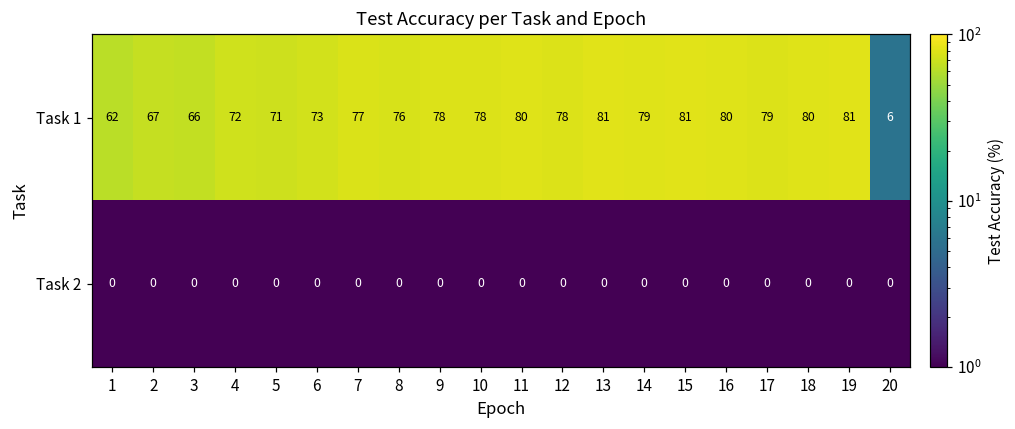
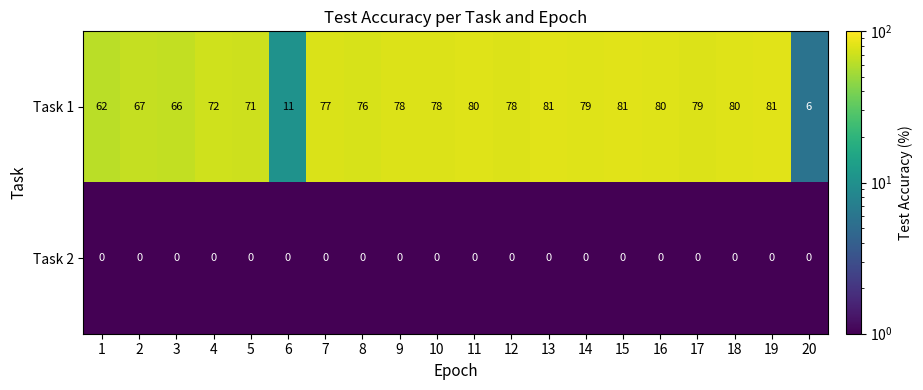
  {
    "Task 1": {
      "1": 62,
      "2": 67,
      "3": 66,
      "4": 72,
      "5": 71,
-     "6": 73,
+     "6": 11,
      "7": 77,
      "8": 76,
      "9": 78,
      "10": 78,
      "11": 80,
      "12": 78,
      "13": 81,
      "14": 79,
      "15": 81,
      "16": 80,
      "17": 79,
      "18": 80,
      "19": 81,
      "20": 6
    },
    "Task 2": {
      "1": 0,
      "2": 0,
      "3": 0,
      "4": 0,
      "5": 0,
      "6": 0,
      "7": 0,
      "8": 0,
      "9": 0,
      "10": 0,
      "11": 0,
      "12": 0,
      "13": 0,
      "14": 0,
      "15": 0,
      "16": 0,
      "17": 0,
      "18": 0,
      "19": 0,
      "20": 0
    }
  }
